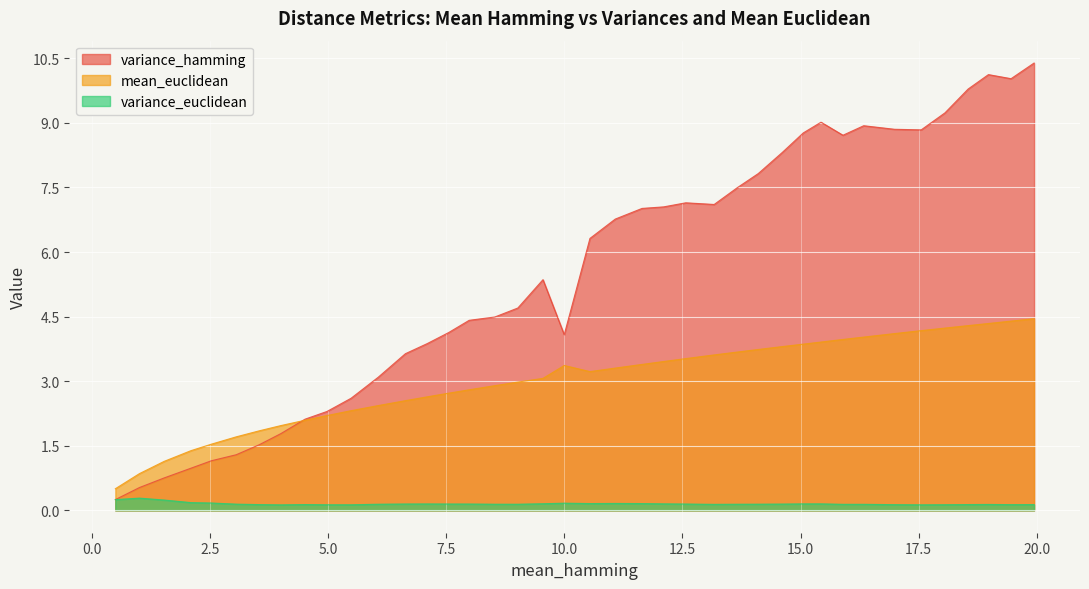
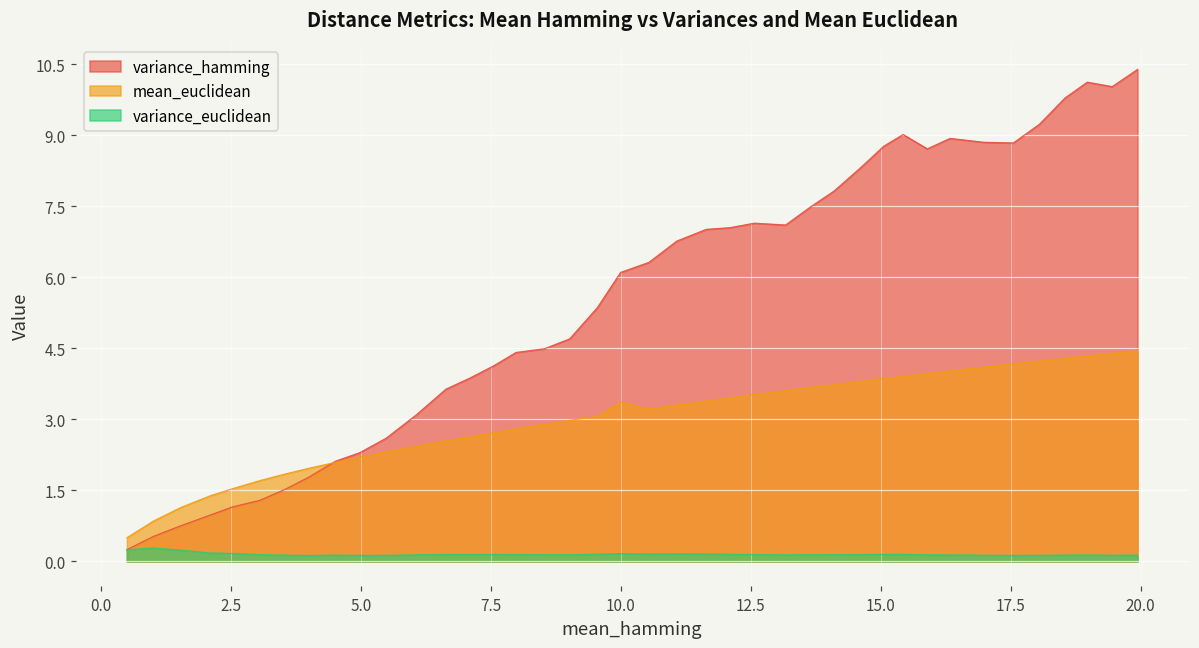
  {
    "variance_hamming": {
-     "10.0": 4.1
+     "10.0": 6.1
    },
    "mean_euclidean": {
      "10.0": 3.4
    },
    "variance_euclidean": {
      "10.0": 0.2
    }
  }
